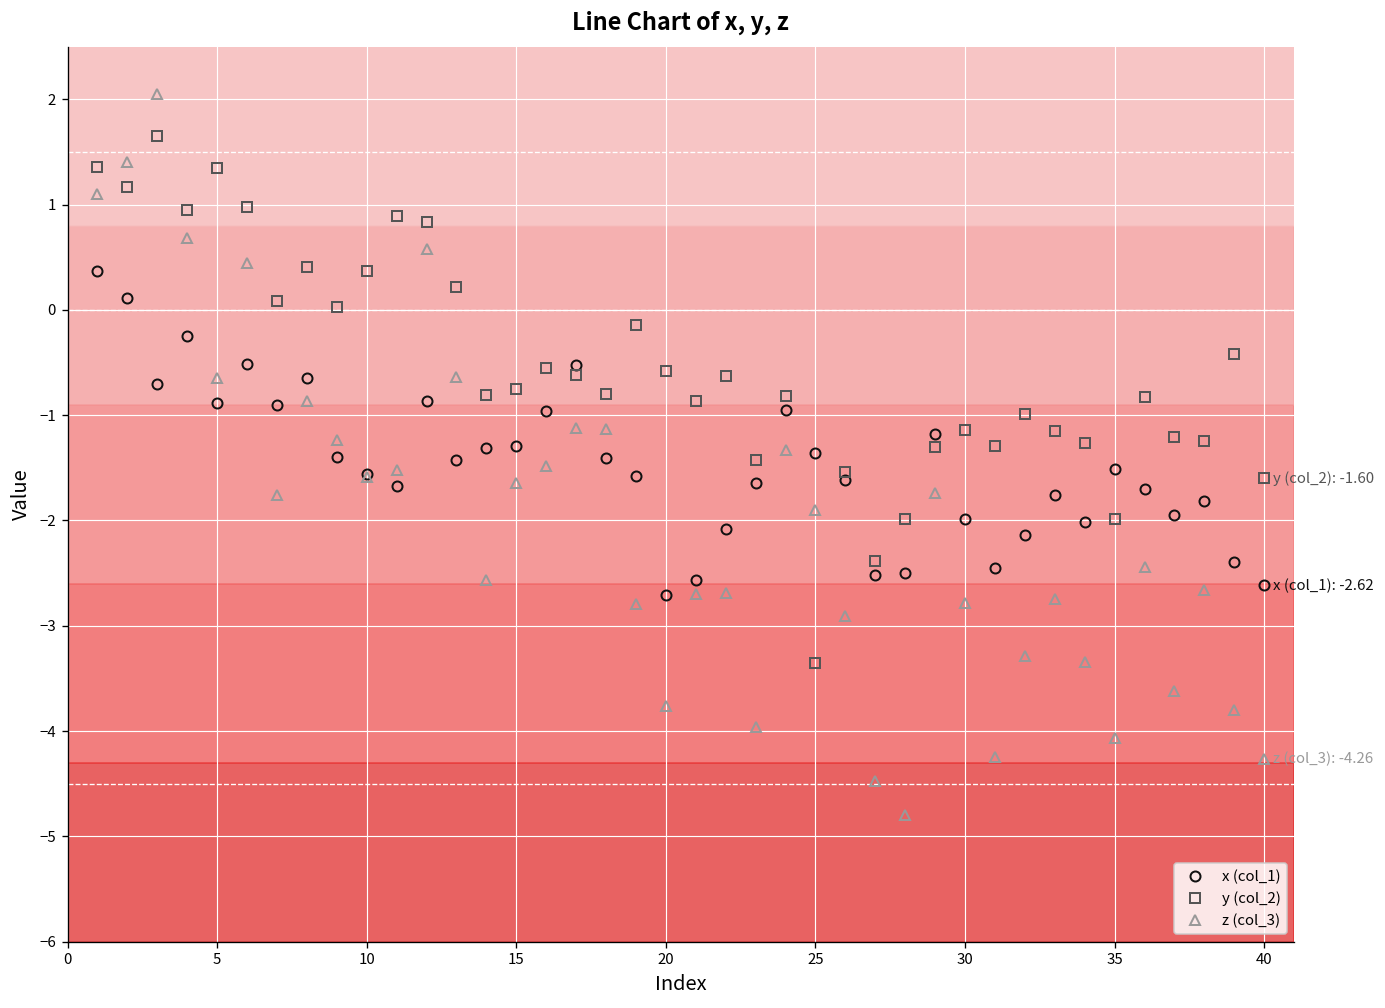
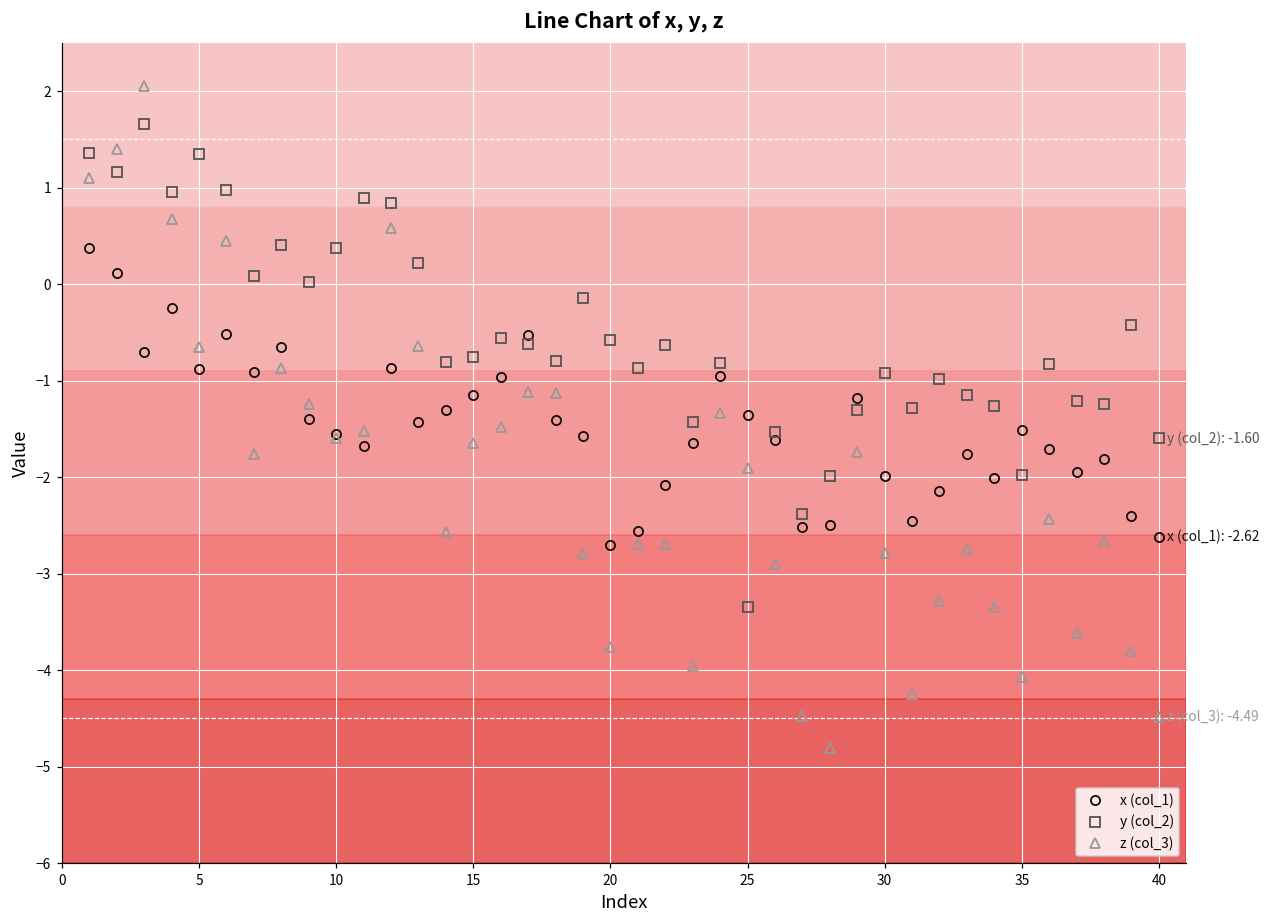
  {
    "x (col_1)": {
      "5": -0.9,
      "10": -1.6,
-     "15": -1.3,
+     "15": -1.1,
      "20": -2.7,
      "25": -1.4,
      "30": -2.0,
      "35": -1.5
    },
    "y (col_2)": {
      "5": 1.4,
      "10": 0.4,
      "15": -0.8,
      "20": -0.6,
      "25": -3.4,
-     "30": -1.1,
+     "30": -0.9,
      "35": -2.0
    },
    "z (col_3)": {
-     "40": -4.26
+     "40": -4.49
    }
  }
